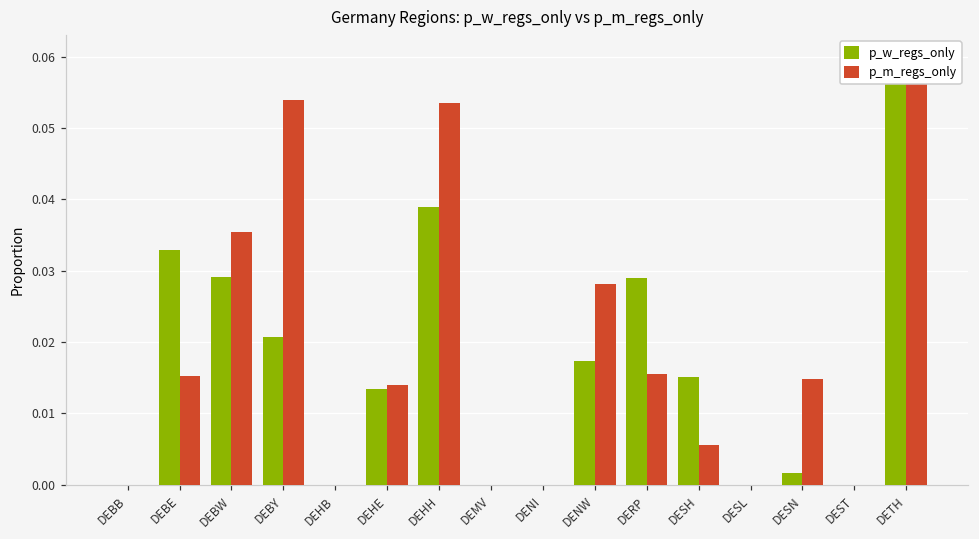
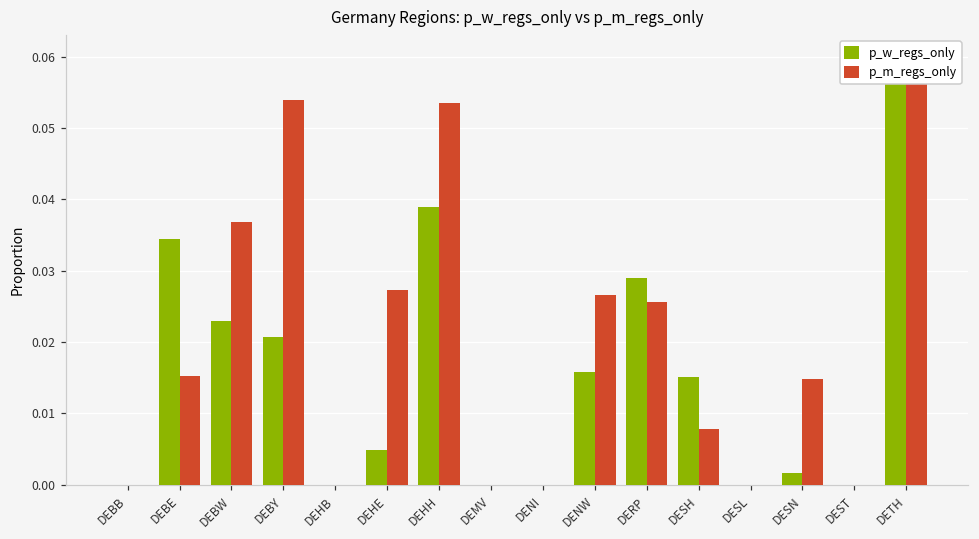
  {
    "p_w_regs_only": {
      "DEBB": 0.000,
-     "DEBE": 0.033,
-     "DEBW": 0.029,
+     "DEBE": 0.034,
+     "DEBW": 0.023,
      "DEBY": 0.021,
      "DEHB": 0.000,
-     "DEHE": 0.013,
+     "DEHE": 0.005,
      "DEHH": 0.039,
      "DEMV": 0.000,
      "DENI": 0.000,
-     "DENW": 0.017,
+     "DENW": 0.016,
      "DERP": 0.029,
      "DESH": 0.015,
      "DESL": 0.000,
      "DESN": 0.002,
      "DEST": 0.000
    },
    "p_m_regs_only": {
      "DEBB": 0.000,
      "DEBE": 0.015,
-     "DEBW": 0.035,
+     "DEBW": 0.037,
      "DEBY": 0.054,
      "DEHB": 0.000,
-     "DEHE": 0.014,
+     "DEHE": 0.027,
      "DEHH": 0.053,
      "DEMV": 0.000,
      "DENI": 0.000,
-     "DENW": 0.028,
-     "DERP": 0.015,
-     "DESH": 0.006,
+     "DENW": 0.027,
+     "DERP": 0.026,
+     "DESH": 0.008,
      "DESL": 0.000,
      "DESN": 0.015,
      "DEST": 0.000
    }
  }
